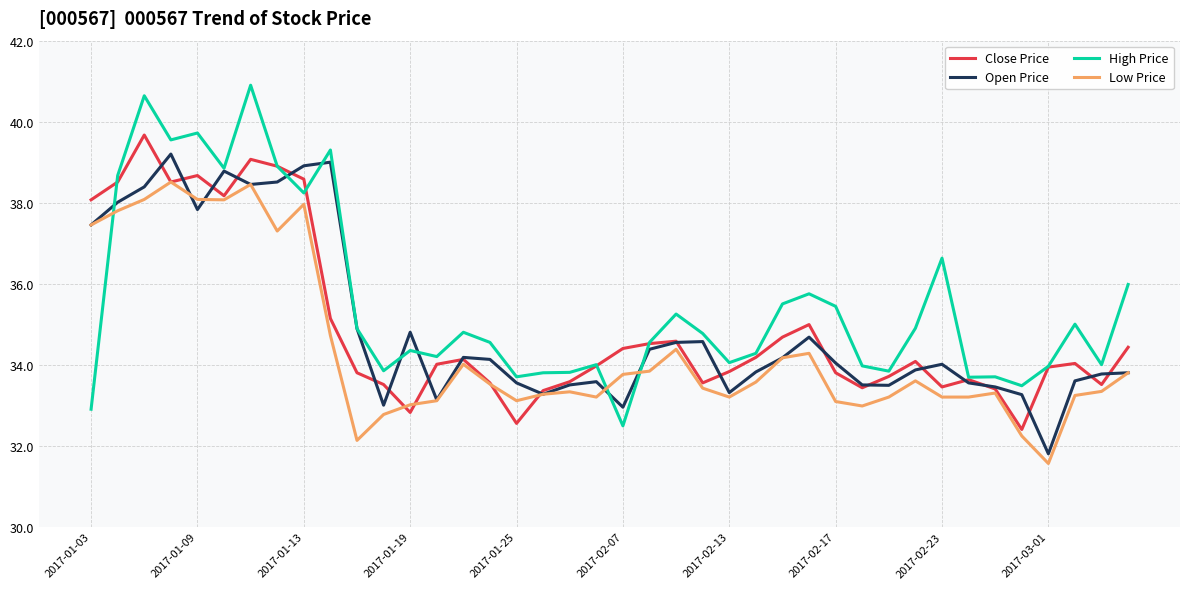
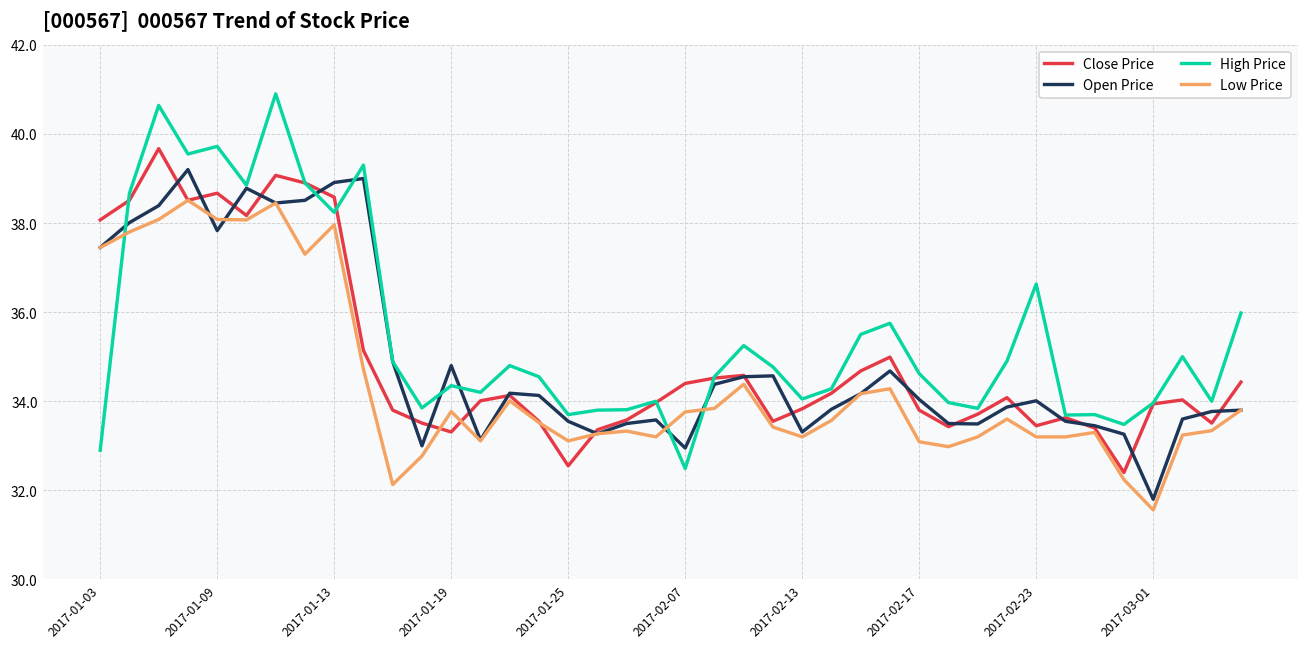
  {
    "Close Price": {
      "2017-01-03": 38.1,
      "2017-01-09": 38.7,
      "2017-01-13": 38.6,
-     "2017-01-19": 32.8,
+     "2017-01-19": 33.3,
      "2017-01-25": 32.6,
      "2017-02-07": 34.4,
      "2017-02-13": 33.8,
      "2017-02-17": 33.8,
      "2017-02-23": 33.5
    },
    "Open Price": {
      "2017-01-09": 37.8,
      "2017-01-13": 38.9,
      "2017-01-19": 34.8,
      "2017-01-25": 33.6,
      "2017-02-07": 33.0,
      "2017-02-13": 33.3,
      "2017-02-17": 34.0,
      "2017-02-23": 34.0,
      "2017-03-01": 31.8
    },
    "High Price": {
      "2017-01-03": 32.9,
      "2017-01-09": 39.7,
      "2017-01-13": 38.2,
      "2017-01-19": 34.4,
      "2017-01-25": 33.7,
      "2017-02-07": 32.5,
      "2017-02-13": 34.1,
-     "2017-02-17": 35.4,
+     "2017-02-17": 34.6,
      "2017-02-23": 36.6
    },
    "Low Price": {
      "2017-01-09": 38.1,
      "2017-01-13": 38.0,
-     "2017-01-19": 33.0,
+     "2017-01-19": 33.8,
      "2017-01-25": 33.1,
      "2017-02-07": 33.8,
      "2017-02-13": 33.2,
      "2017-02-17": 33.1,
      "2017-02-23": 33.2,
      "2017-03-01": 31.6
    }
  }
